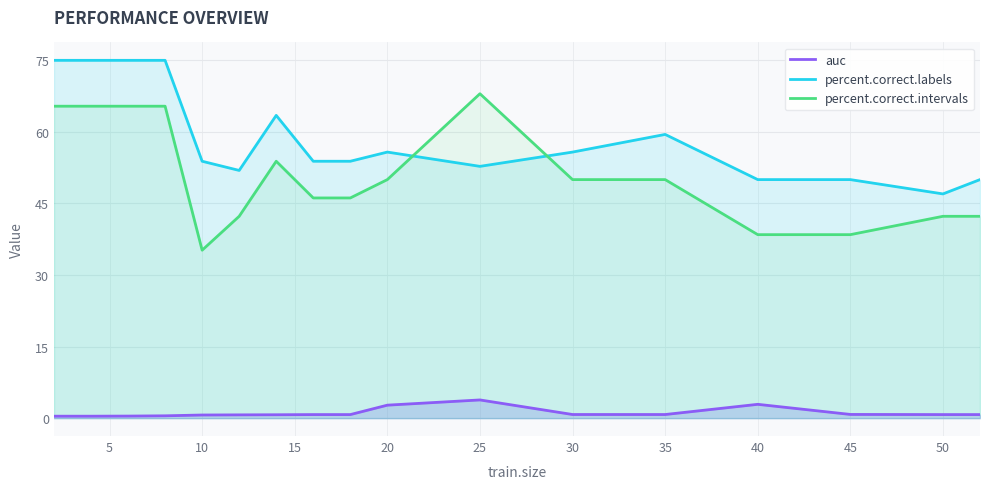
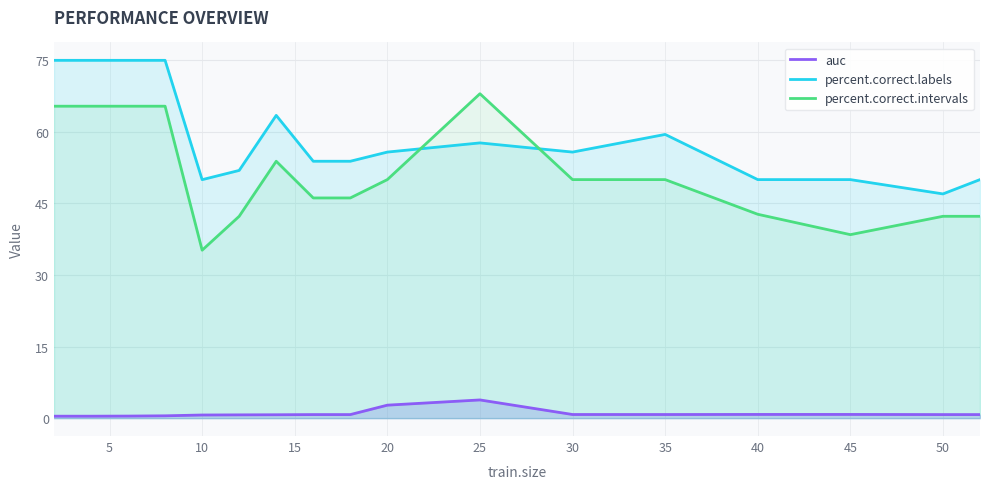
  {
    "auc": {
      "10": 1,
      "20": 3,
      "25": 4,
      "30": 1,
      "35": 1,
-     "40": 3,
+     "40": 1,
      "45": 1,
      "50": 1
    },
    "percent.correct.labels": {
-     "10": 54,
+     "10": 50,
      "20": 56,
-     "25": 53,
+     "25": 58,
      "30": 56,
      "35": 59,
      "40": 50,
      "45": 50,
      "50": 47
    },
    "percent.correct.intervals": {
      "10": 35,
      "20": 50,
      "25": 68,
      "30": 50,
      "35": 50,
-     "40": 38,
+     "40": 43,
      "45": 38,
      "50": 42
    }
  }
